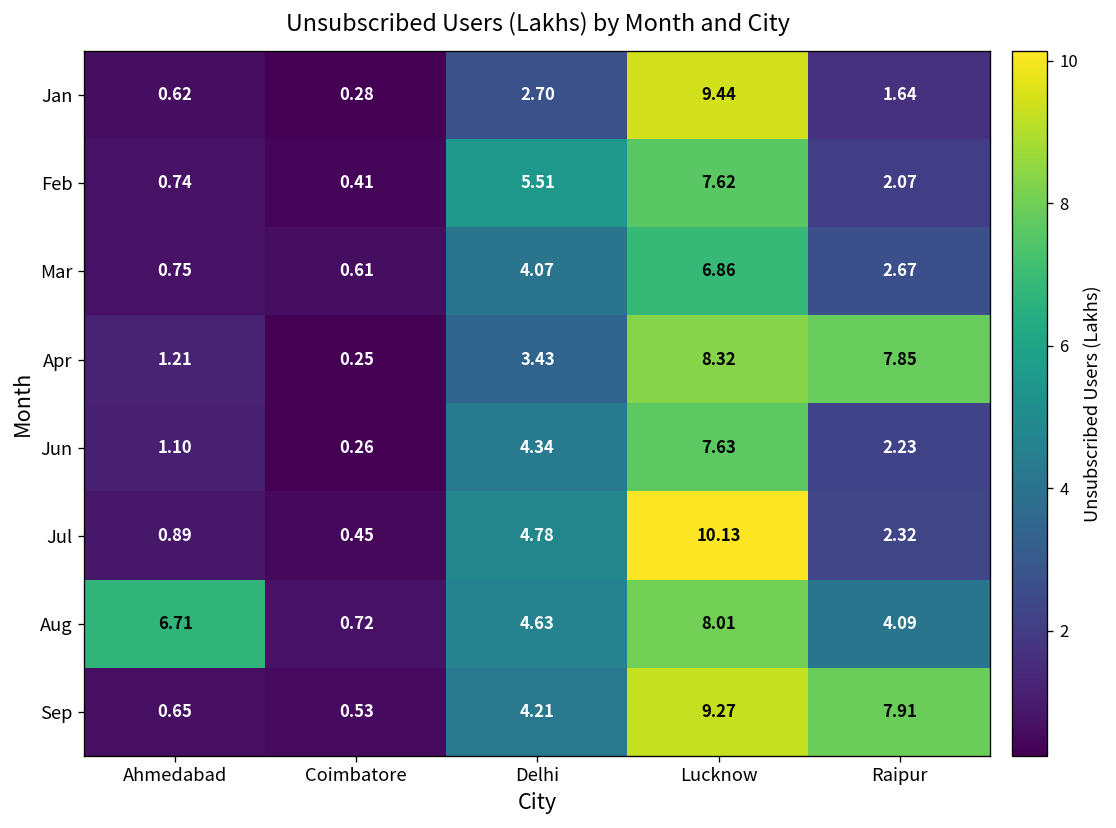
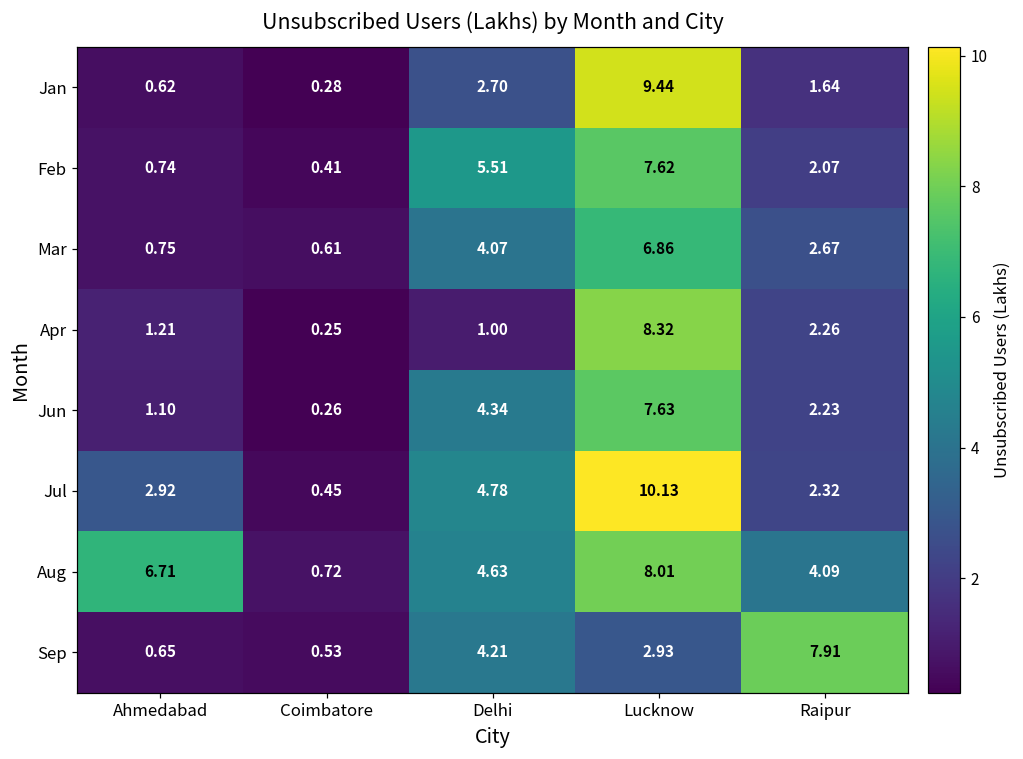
  {
    "Jan": {
      "Ahmedabad": 0.62,
      "Coimbatore": 0.28,
      "Delhi": 2.70,
      "Lucknow": 9.44,
      "Raipur": 1.64
    },
    "Feb": {
      "Ahmedabad": 0.74,
      "Coimbatore": 0.41,
      "Delhi": 5.51,
      "Lucknow": 7.62,
      "Raipur": 2.07
    },
    "Mar": {
      "Ahmedabad": 0.75,
      "Coimbatore": 0.61,
      "Delhi": 4.07,
      "Lucknow": 6.86,
      "Raipur": 2.67
    },
    "Apr": {
      "Ahmedabad": 1.21,
      "Coimbatore": 0.25,
-     "Delhi": 3.43,
+     "Delhi": 1.00,
      "Lucknow": 8.32,
-     "Raipur": 7.85
+     "Raipur": 2.26
    },
    "Jun": {
      "Ahmedabad": 1.10,
      "Coimbatore": 0.26,
      "Delhi": 4.34,
      "Lucknow": 7.63,
      "Raipur": 2.23
    },
    "Jul": {
-     "Ahmedabad": 0.89,
+     "Ahmedabad": 2.92,
      "Coimbatore": 0.45,
      "Delhi": 4.78,
      "Lucknow": 10.13,
      "Raipur": 2.32
    },
    "Aug": {
      "Ahmedabad": 6.71,
      "Coimbatore": 0.72,
      "Delhi": 4.63,
      "Lucknow": 8.01,
      "Raipur": 4.09
    },
    "Sep": {
      "Ahmedabad": 0.65,
      "Coimbatore": 0.53,
      "Delhi": 4.21,
-     "Lucknow": 9.27,
+     "Lucknow": 2.93,
      "Raipur": 7.91
    }
  }
